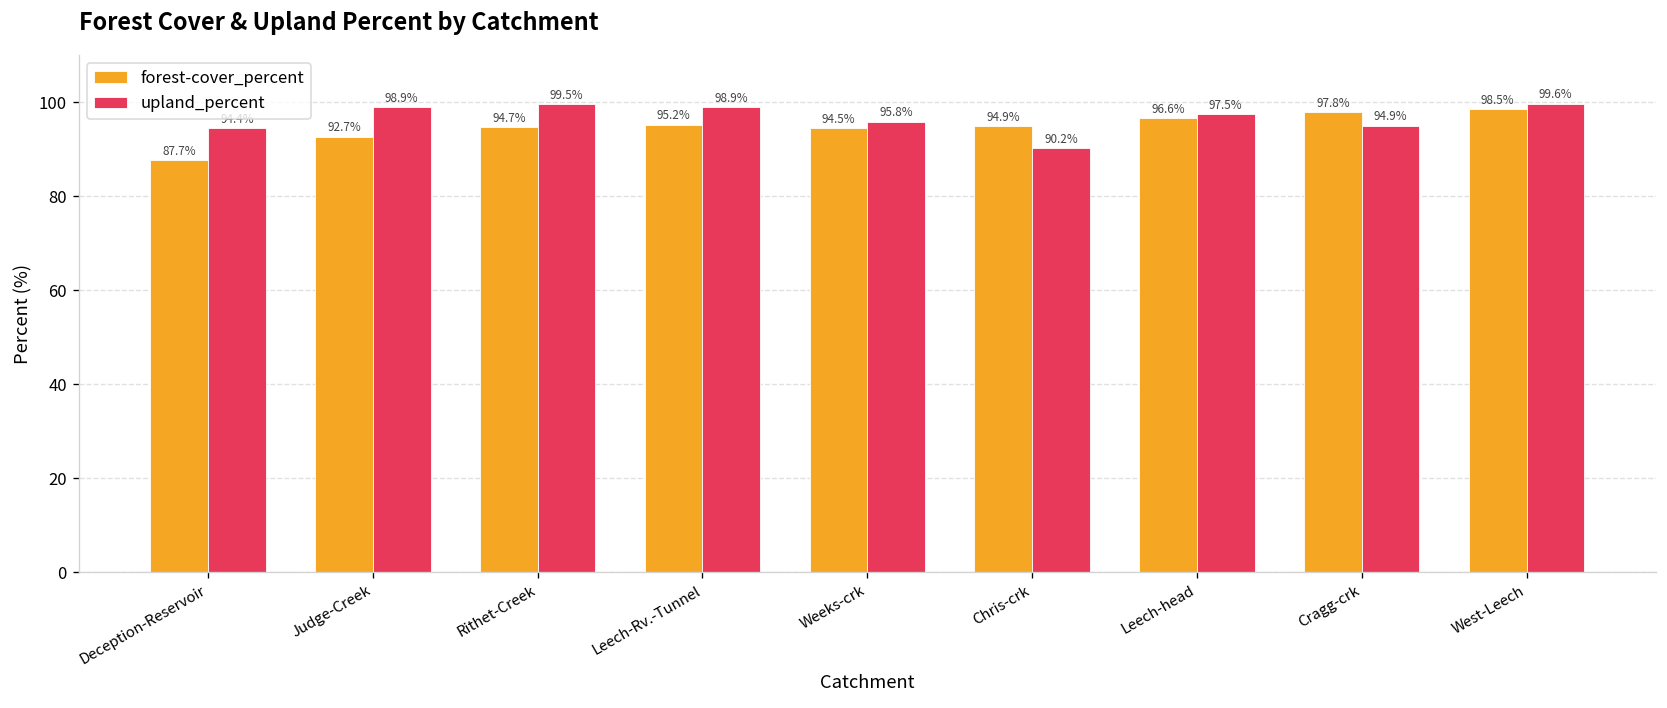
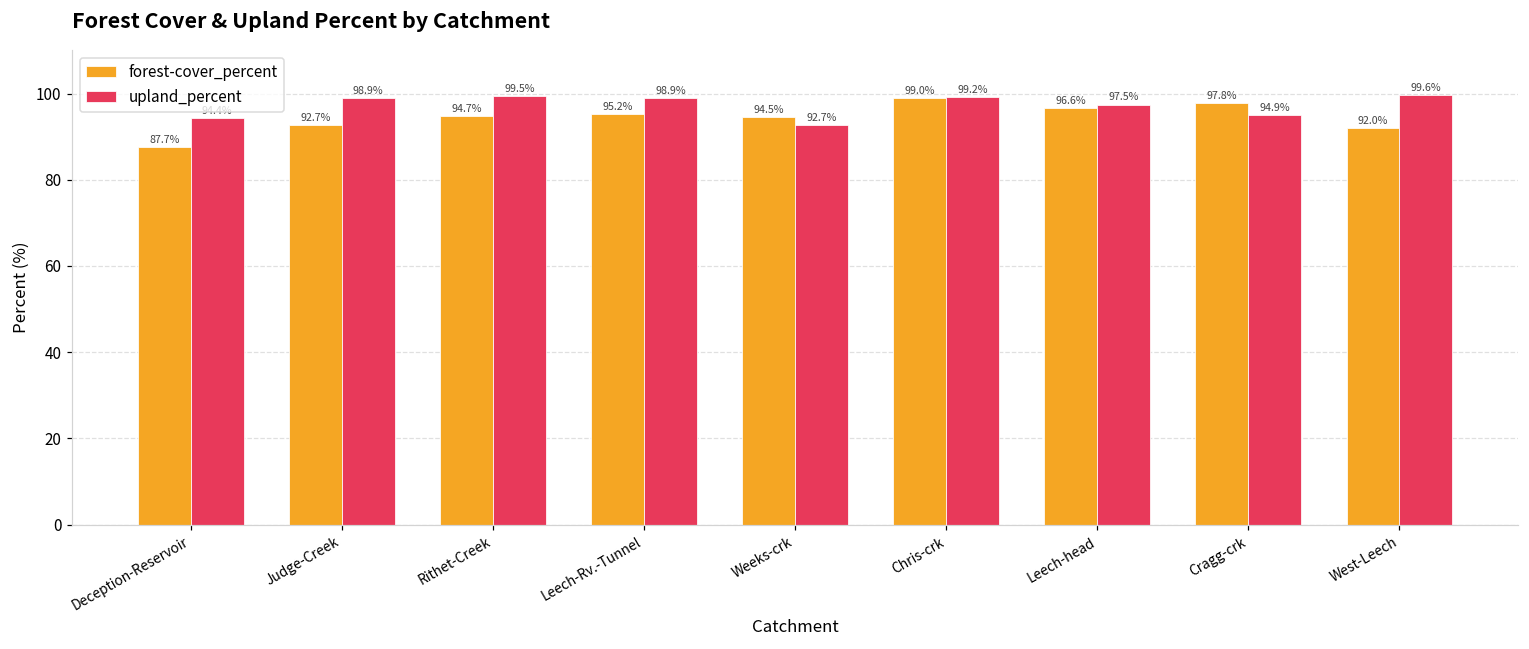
  {
    "forest-cover_percent": {
      "Deception-Reservoir": "87.7%",
      "Judge-Creek": "92.7%",
      "Rithet-Creek": "94.7%",
      "Leech-Rv.-Tunnel": "95.2%",
      "Weeks-crk": "94.5%",
-     "Chris-crk": "94.9%",
+     "Chris-crk": "99.0%",
      "Leech-head": "96.6%",
      "Cragg-crk": "97.8%",
-     "West-Leech": "98.5%"
+     "West-Leech": "92.0%"
    },
    "upland_percent": {
      "Judge-Creek": "98.9%",
      "Rithet-Creek": "99.5%",
      "Leech-Rv.-Tunnel": "98.9%",
-     "Weeks-crk": "95.8%",
-     "Chris-crk": "90.2%",
+     "Weeks-crk": "92.7%",
+     "Chris-crk": "99.2%",
      "Leech-head": "97.5%",
      "Cragg-crk": "94.9%",
      "West-Leech": "99.6%"
    }
  }
